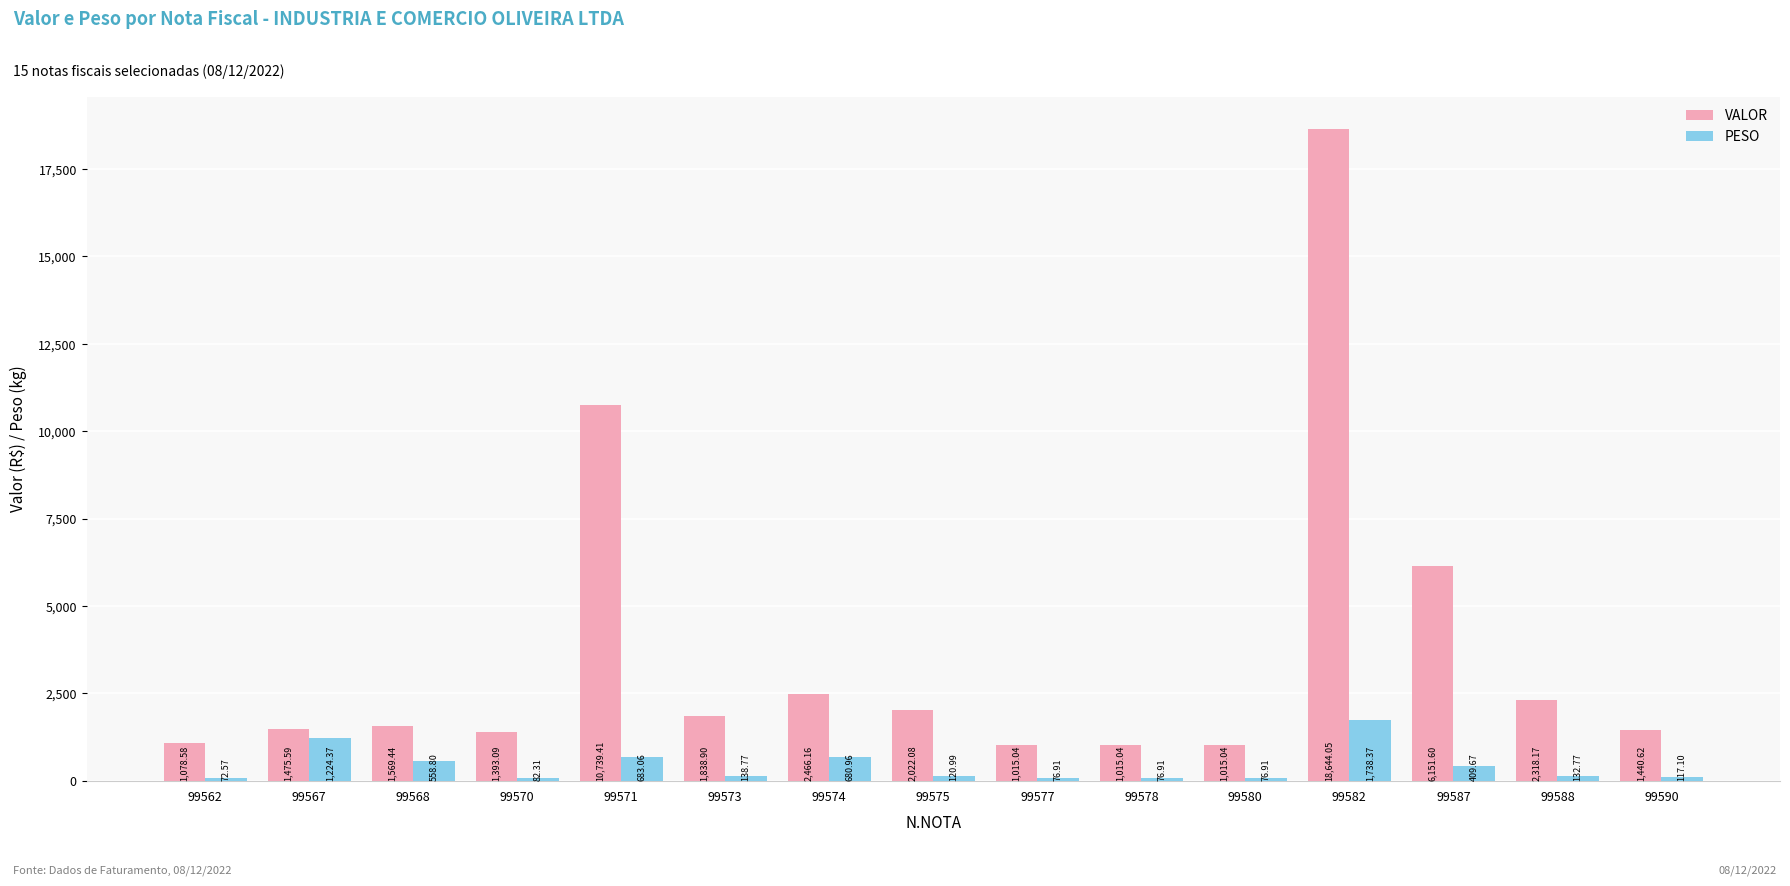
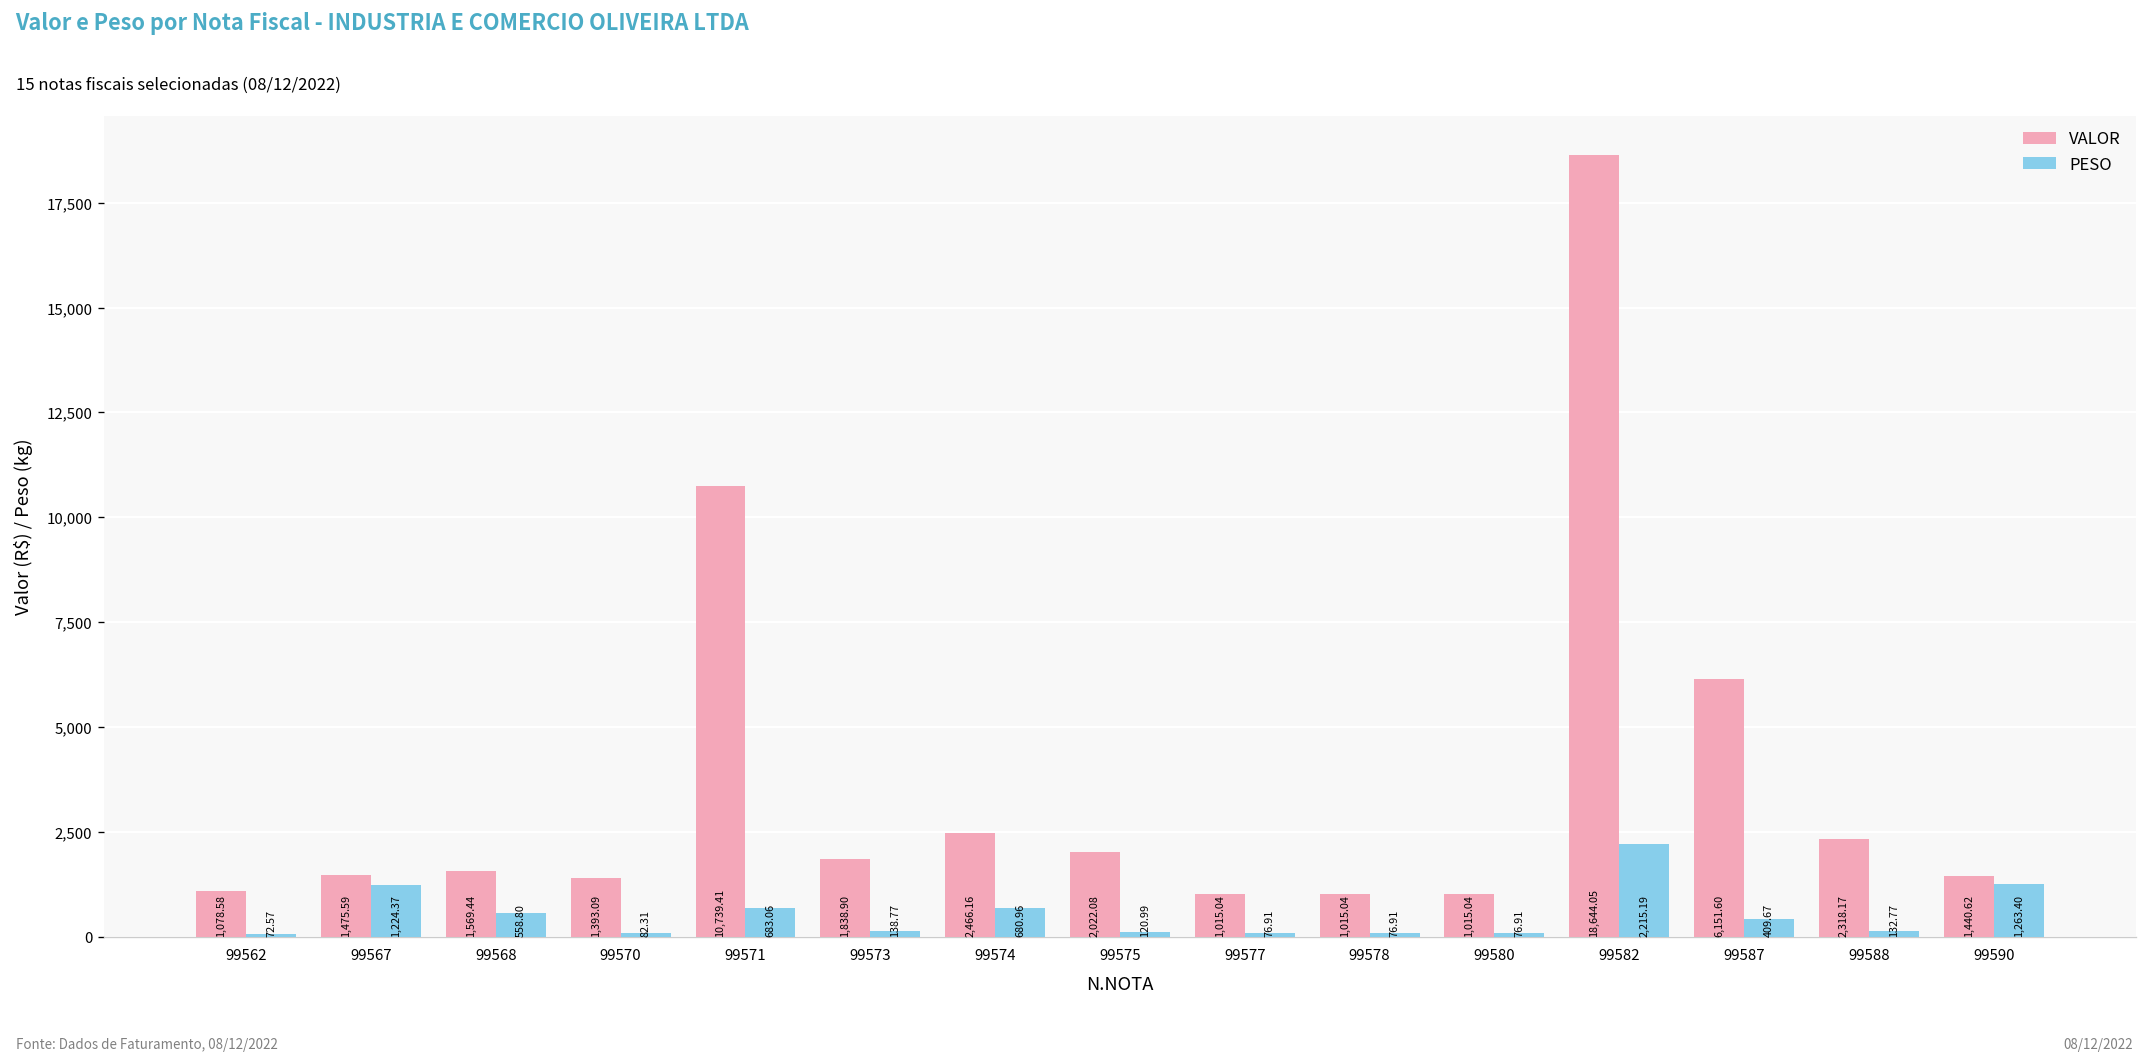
  {
    "VALOR": {
      "99562": "1,078.58",
      "99567": "1,475.59",
      "99568": "1,569.44",
      "99570": "1,393.09",
      "99571": "10,739.41",
      "99573": "1,838.90",
      "99574": "2,466.16",
      "99575": "2,022.08",
      "99577": "1,015.04",
      "99578": "1,015.04",
      "99580": "1,015.04",
      "99582": "18,644.05",
      "99587": "6,151.60",
      "99588": "2,318.17",
      "99590": "1,440.62"
    },
    "PESO": {
      "99562": "72.57",
      "99567": "1,224.37",
      "99568": "558.80",
      "99570": "82.31",
      "99571": "683.06",
      "99573": "138.77",
      "99574": "680.96",
      "99575": "120.99",
      "99577": "76.91",
      "99578": "76.91",
      "99580": "76.91",
-     "99582": "1,738.37",
+     "99582": "2,215.19",
      "99587": "409.67",
      "99588": "132.77",
-     "99590": "117.10"
+     "99590": "1,263.40"
    }
  }
